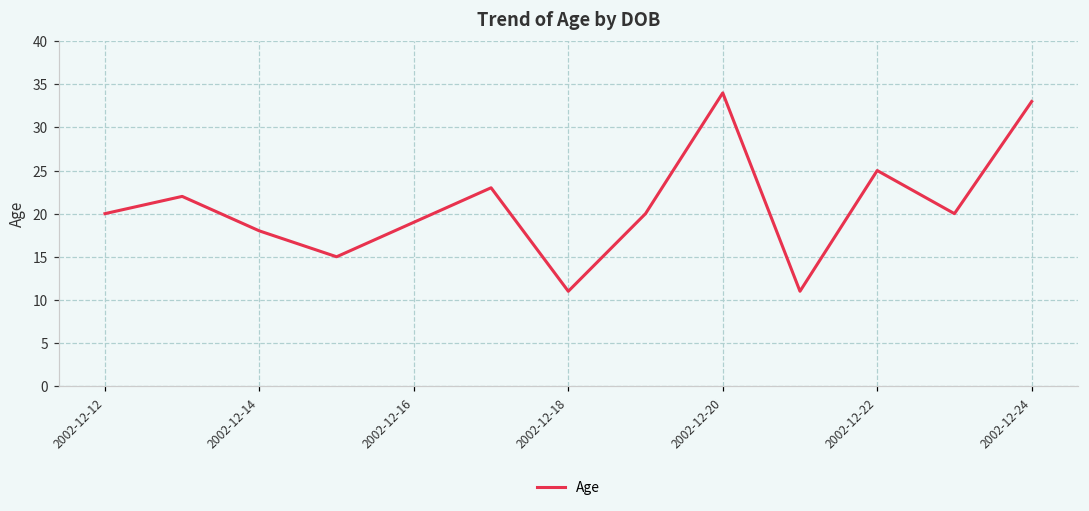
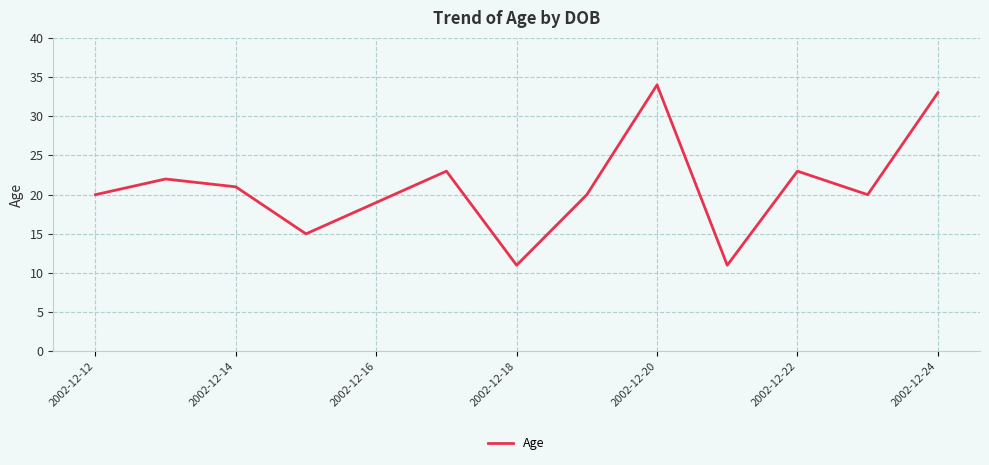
  {
    "2002-12-12": 20,
-   "2002-12-14": 18,
+   "2002-12-14": 21,
    "2002-12-16": 19,
    "2002-12-18": 11,
    "2002-12-20": 34,
-   "2002-12-22": 25,
+   "2002-12-22": 23,
    "2002-12-24": 33
  }
